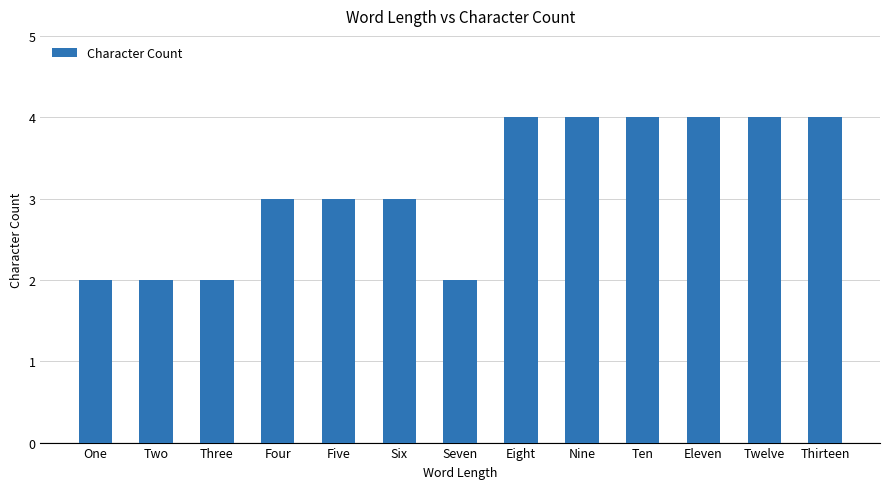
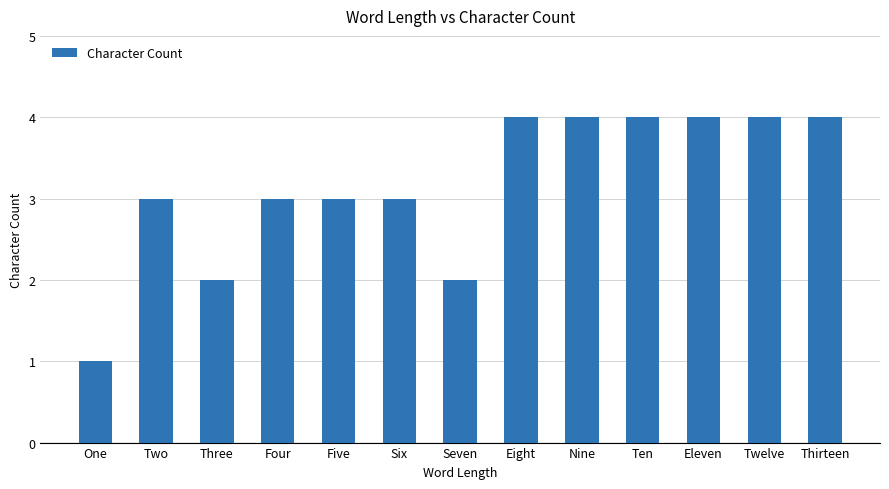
  {
-   "One": 2,
-   "Two": 2,
+   "One": 1,
+   "Two": 3,
    "Three": 2,
    "Four": 3,
    "Five": 3,
    "Six": 3,
    "Seven": 2,
    "Eight": 4,
    "Nine": 4,
    "Ten": 4,
    "Eleven": 4,
    "Twelve": 4,
    "Thirteen": 4
  }
